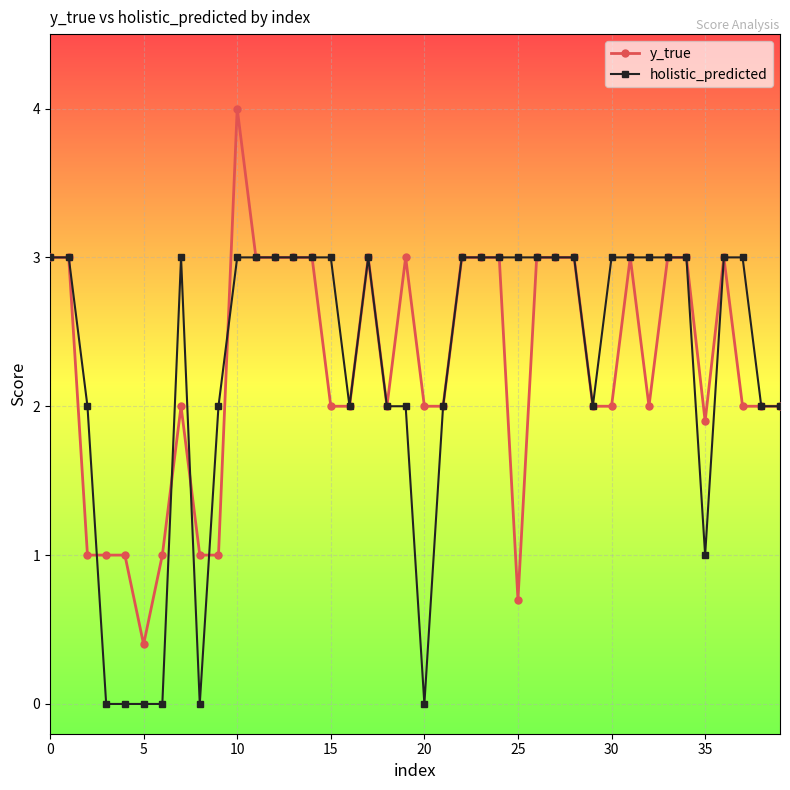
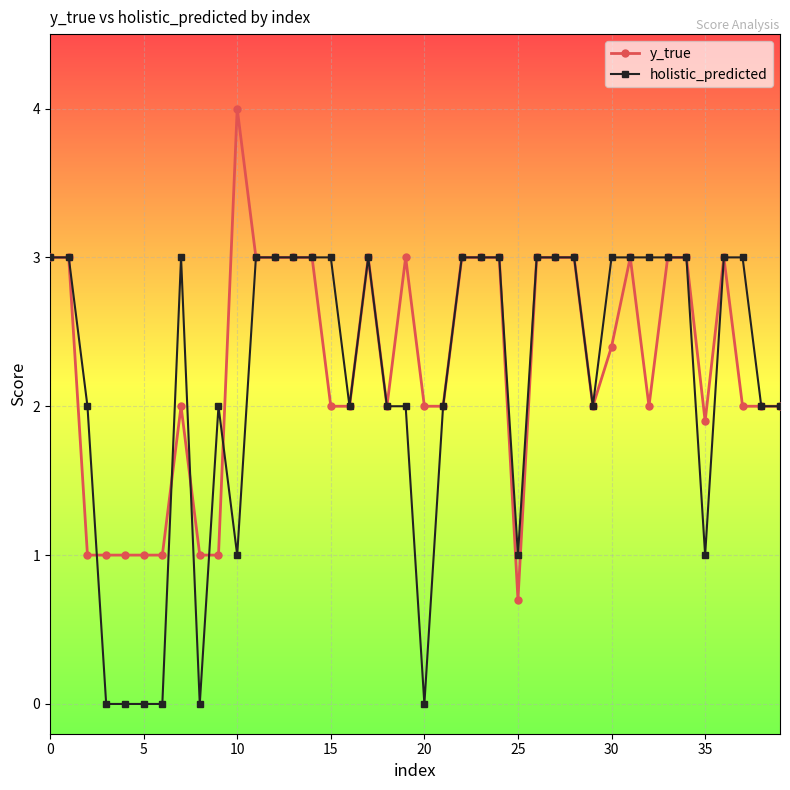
  {
    "y_true": {
-     "5": 0.4,
+     "5": 1.0,
      "10": 4.0,
      "15": 2.0,
      "20": 2.0,
      "25": 0.7,
-     "30": 2.0,
+     "30": 2.4,
      "35": 1.9
    },
    "holistic_predicted": {
      "5": 0,
-     "10": 3,
+     "10": 1,
      "15": 3,
      "20": 0,
-     "25": 3,
+     "25": 1,
      "30": 3,
      "35": 1
    }
  }
